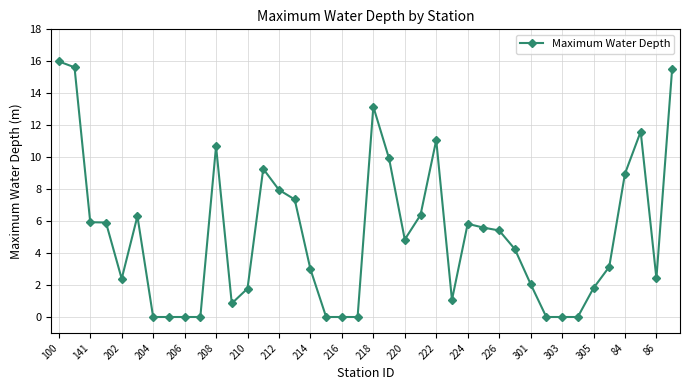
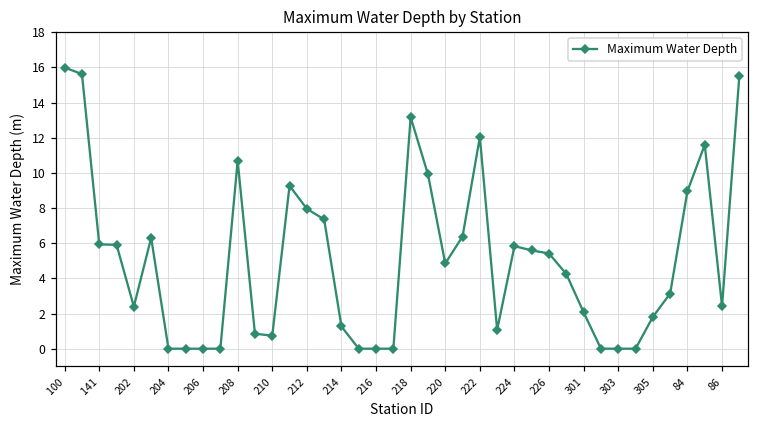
  {
    "100": 16.0,
    "141": 5.9,
    "202": 2.4,
    "204": 0.0,
    "206": 0.0,
    "208": 10.7,
-   "210": 1.8,
+   "210": 0.7,
    "212": 8.0,
-   "214": 3.0,
+   "214": 1.3,
    "216": 0.0,
    "218": 13.2,
    "220": 4.8,
-   "222": 11.1,
+   "222": 12.0,
    "224": 5.8,
    "226": 5.4,
    "301": 2.1,
    "303": 0.0,
    "305": 1.8,
    "84": 9.0,
    "86": 2.4
  }
